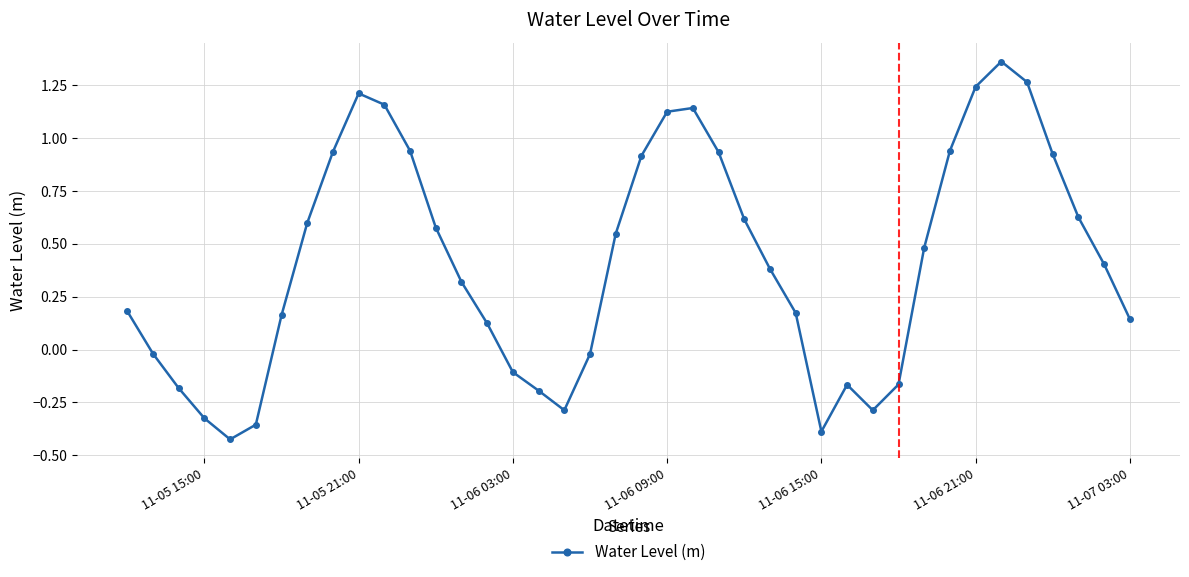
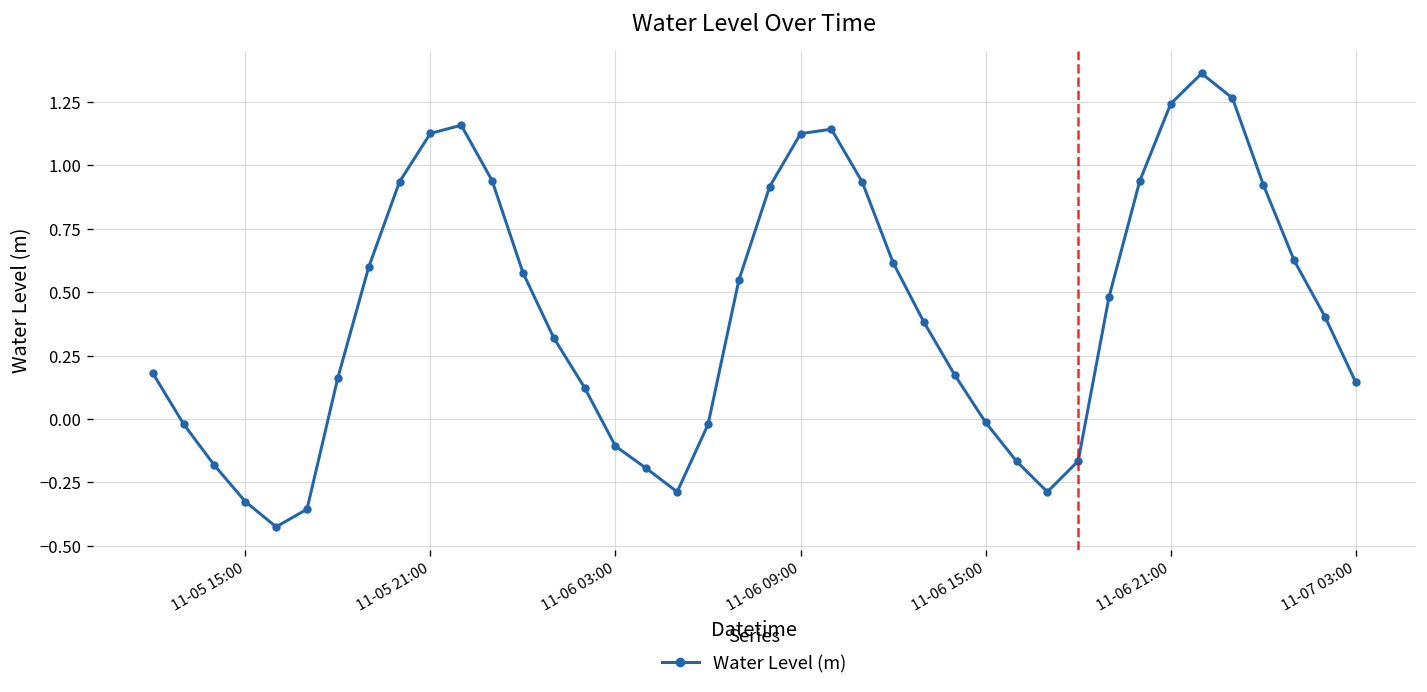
  {
    "11-05 15:00": -0.33,
-   "11-05 21:00": 1.21,
+   "11-05 21:00": 1.13,
    "11-06 03:00": -0.11,
    "11-06 09:00": 1.13,
-   "11-06 15:00": -0.39,
+   "11-06 15:00": -0.01,
    "11-06 21:00": 1.24,
    "11-07 03:00": 0.14
  }
